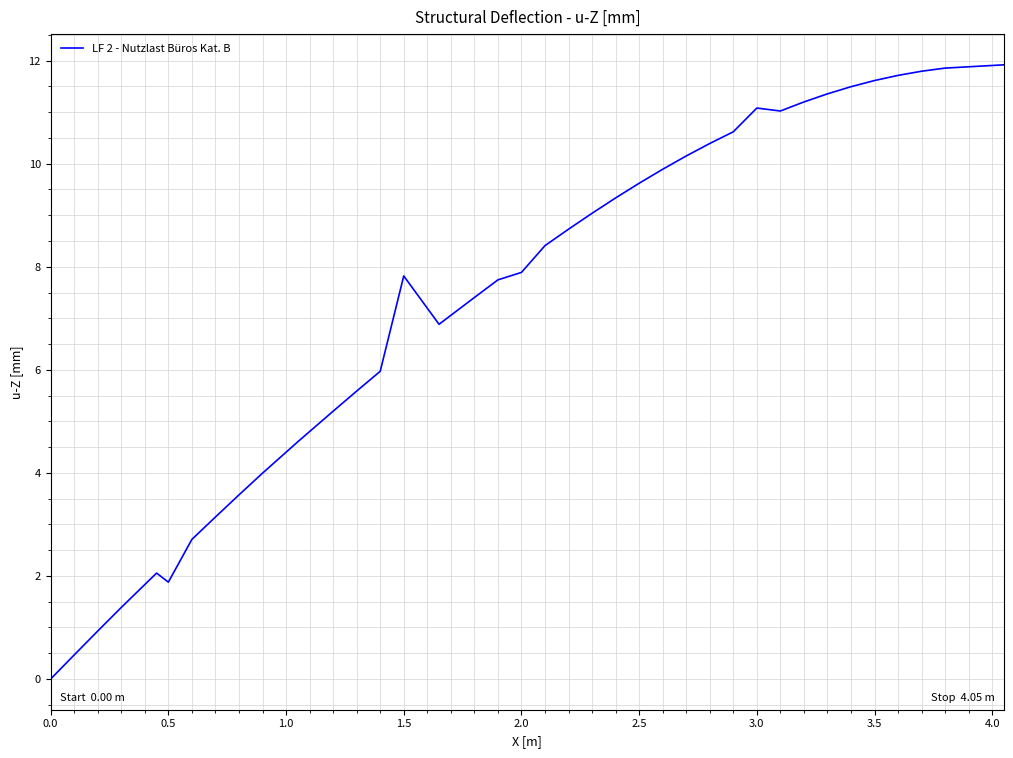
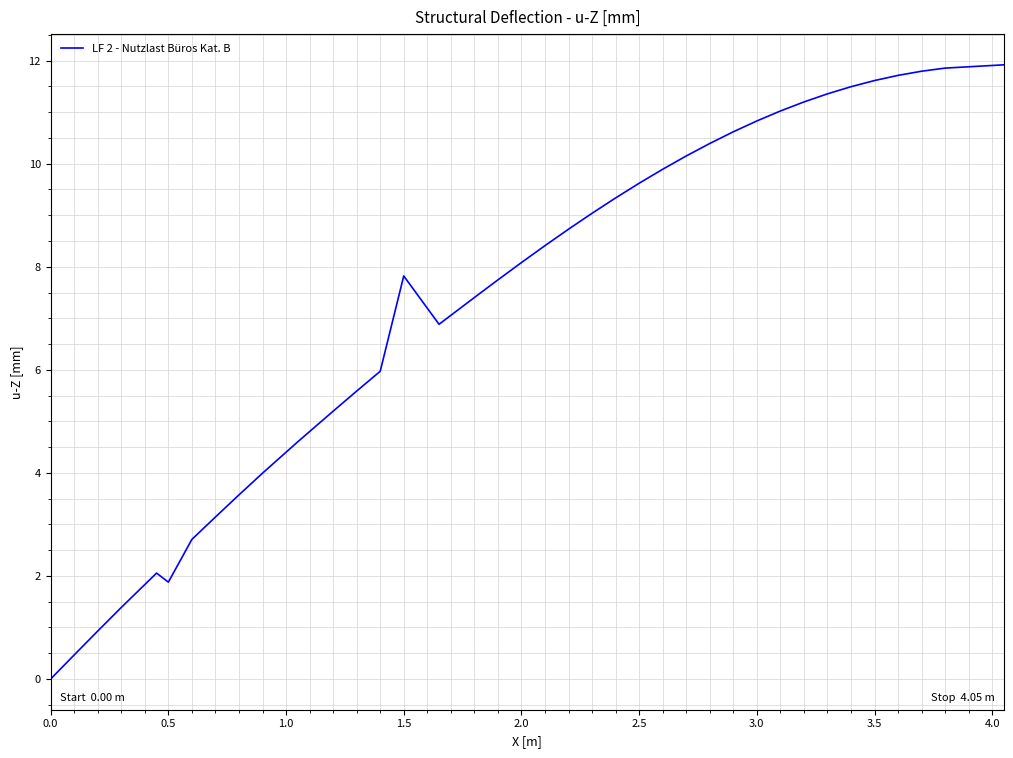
  {
    "0.5": 1.9,
    "1.5": 7.8,
-   "2.0": 7.9,
+   "2.0": 8.1,
    "2.5": 9.6,
-   "3.0": 11.1,
+   "3.0": 10.8,
    "3.5": 11.6
  }
